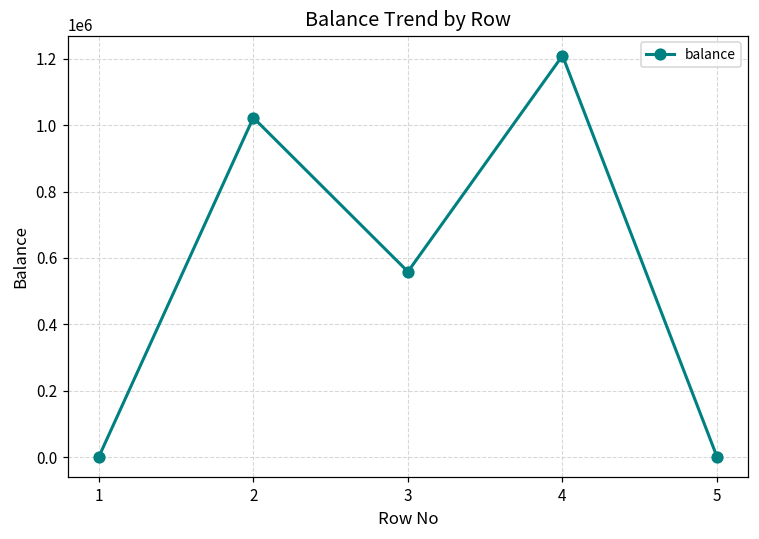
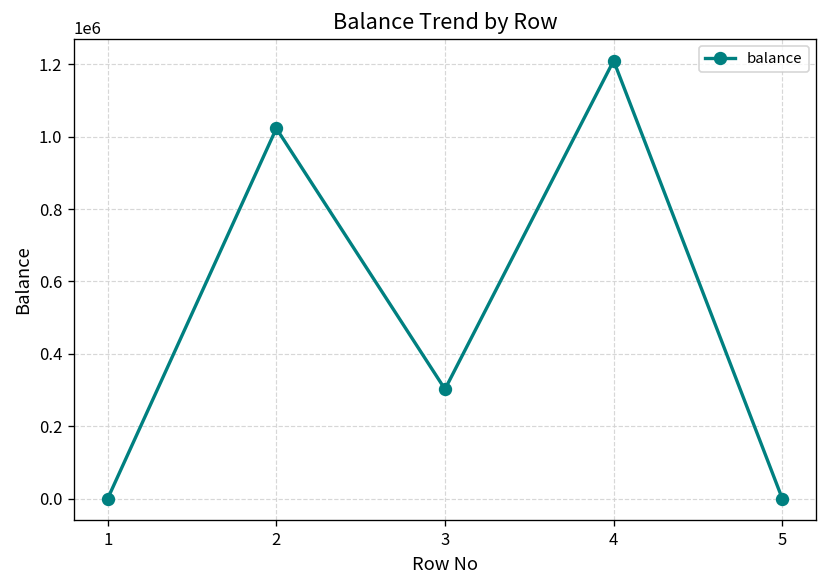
  {
    "1": 0,
    "2": 1020000,
-   "3": 560000,
+   "3": 300000,
    "4": 1210000,
    "5": 0
  }
